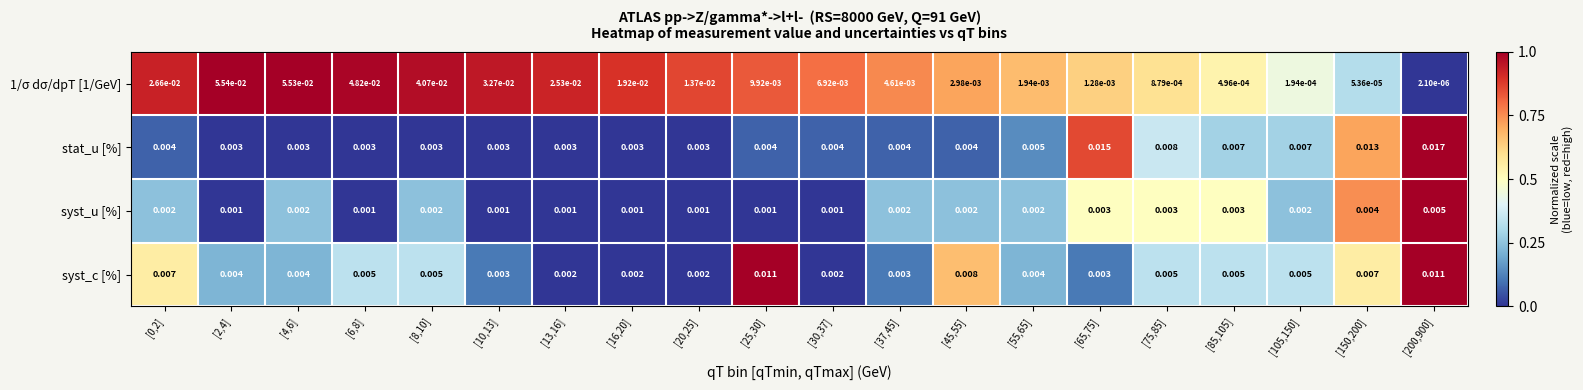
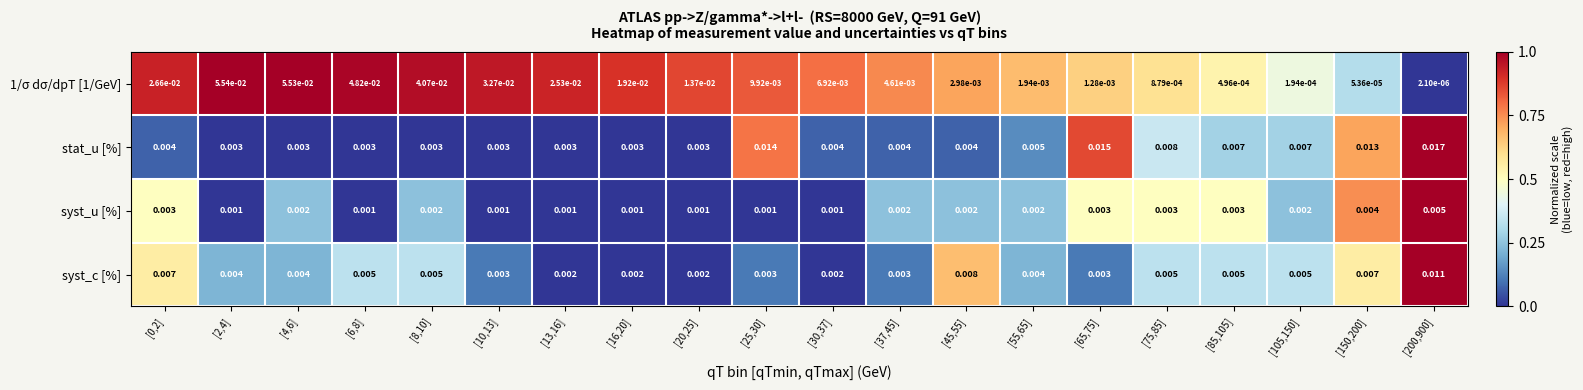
  {
    "1/σ dσ/dpT [1/GeV]": {
      "[0,2]": "2.66e-02",
      "[2,4]": "5.54e-02",
      "[4,6]": "5.53e-02",
      "[6,8]": "4.82e-02",
      "[8,10]": "4.07e-02",
      "[10,13]": "3.27e-02",
      "[13,16]": "2.53e-02",
      "[16,20]": "1.92e-02",
      "[20,25]": "1.37e-02",
      "[25,30]": "9.92e-03",
      "[30,37]": "6.92e-03",
      "[37,45]": "4.61e-03",
      "[45,55]": "2.98e-03",
      "[55,65]": "1.94e-03",
      "[65,75]": "1.28e-03",
      "[75,85]": "8.79e-04",
      "[85,105]": "4.96e-04",
      "[105,150]": "1.94e-04",
      "[150,200]": "5.36e-05",
      "[200,900]": "2.10e-06"
    },
    "stat_u [%]": {
      "[0,2]": "0.004",
      "[2,4]": "0.003",
      "[4,6]": "0.003",
      "[6,8]": "0.003",
      "[8,10]": "0.003",
      "[10,13]": "0.003",
      "[13,16]": "0.003",
      "[16,20]": "0.003",
      "[20,25]": "0.003",
-     "[25,30]": "0.004",
+     "[25,30]": "0.014",
      "[30,37]": "0.004",
      "[37,45]": "0.004",
      "[45,55]": "0.004",
      "[55,65]": "0.005",
      "[65,75]": "0.015",
      "[75,85]": "0.008",
      "[85,105]": "0.007",
      "[105,150]": "0.007",
      "[150,200]": "0.013",
      "[200,900]": "0.017"
    },
    "syst_u [%]": {
-     "[0,2]": "0.002",
+     "[0,2]": "0.003",
      "[2,4]": "0.001",
      "[4,6]": "0.002",
      "[6,8]": "0.001",
      "[8,10]": "0.002",
      "[10,13]": "0.001",
      "[13,16]": "0.001",
      "[16,20]": "0.001",
      "[20,25]": "0.001",
      "[25,30]": "0.001",
      "[30,37]": "0.001",
      "[37,45]": "0.002",
      "[45,55]": "0.002",
      "[55,65]": "0.002",
      "[65,75]": "0.003",
      "[75,85]": "0.003",
      "[85,105]": "0.003",
      "[105,150]": "0.002",
      "[150,200]": "0.004",
      "[200,900]": "0.005"
    },
    "syst_c [%]": {
      "[0,2]": "0.007",
      "[2,4]": "0.004",
      "[4,6]": "0.004",
      "[6,8]": "0.005",
      "[8,10]": "0.005",
      "[10,13]": "0.003",
      "[13,16]": "0.002",
      "[16,20]": "0.002",
      "[20,25]": "0.002",
-     "[25,30]": "0.011",
+     "[25,30]": "0.003",
      "[30,37]": "0.002",
      "[37,45]": "0.003",
      "[45,55]": "0.008",
      "[55,65]": "0.004",
      "[65,75]": "0.003",
      "[75,85]": "0.005",
      "[85,105]": "0.005",
      "[105,150]": "0.005",
      "[150,200]": "0.007",
      "[200,900]": "0.011"
    }
  }
